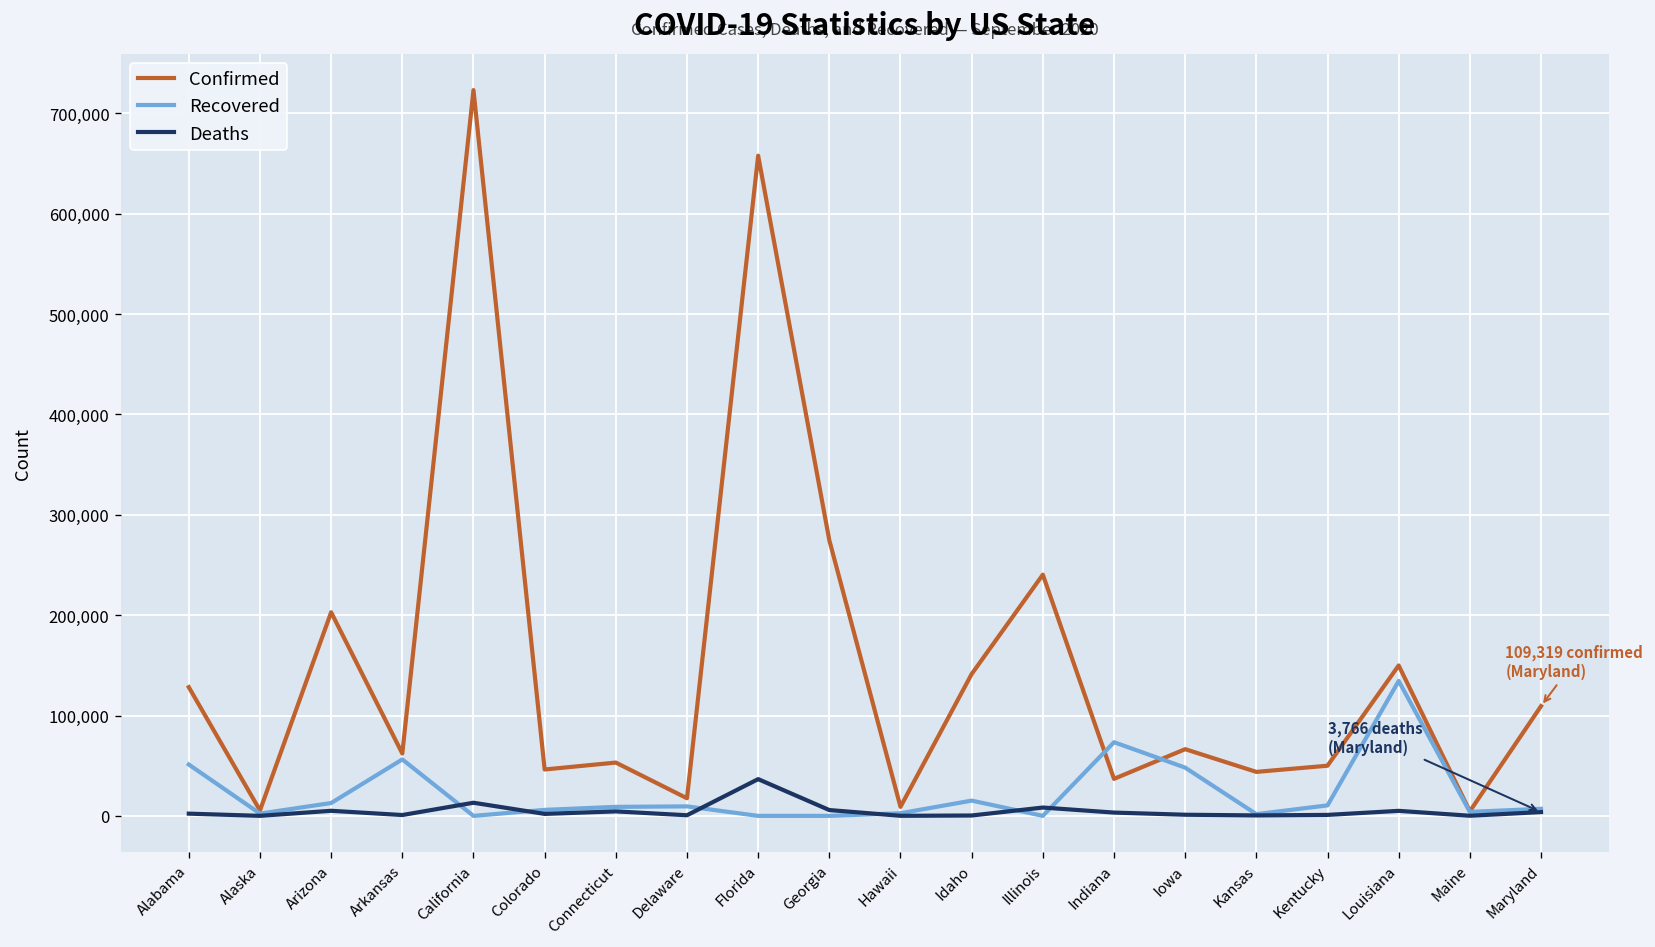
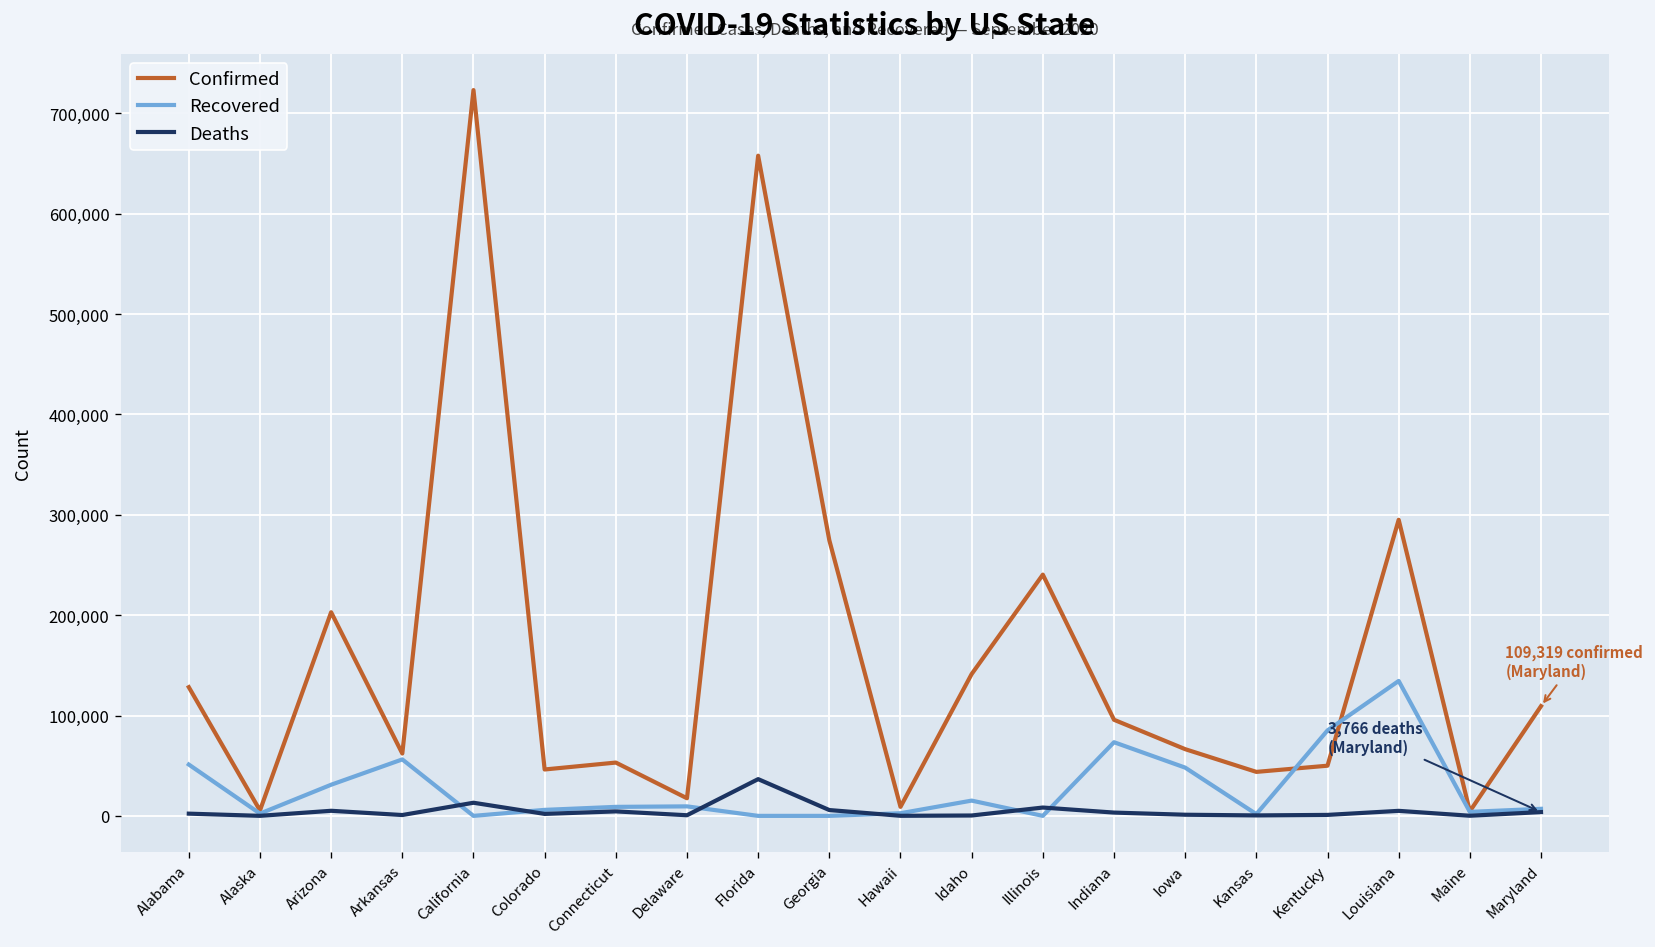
  {
    "Confirmed": {
      "Alabama": "130,000",
      "Alaska": "10,000",
      "Arizona": "200,000",
      "Arkansas": "60,000",
      "California": "720,000",
      "Colorado": "50,000",
      "Connecticut": "50,000",
      "Delaware": "20,000",
      "Florida": "660,000",
      "Georgia": "270,000",
      "Hawaii": "10,000",
      "Idaho": "140,000",
      "Illinois": "240,000",
-     "Indiana": "40,000",
+     "Indiana": "100,000",
      "Iowa": "70,000",
      "Kansas": "40,000",
-     "Louisiana": "150,000"
+     "Louisiana": "300,000"
    },
    "Recovered": {
      "Alabama": "50,000",
-     "Arizona": "10,000",
+     "Arizona": "30,000",
      "Arkansas": "60,000",
      "California": "0",
      "Colorado": "10,000",
      "Connecticut": "10,000",
      "Delaware": "10,000",
      "Florida": "0",
      "Georgia": "0",
      "Idaho": "20,000",
      "Illinois": "0",
      "Indiana": "70,000",
      "Iowa": "50,000",
-     "Kentucky": "10,000",
+     "Kentucky": "90,000",
      "Louisiana": "130,000",
      "Maryland": "10,000"
    },
    "Deaths": {
      "Alabama": "0",
      "Arizona": "10,000",
      "Arkansas": "0",
      "California": "10,000",
      "Colorado": "0",
      "Connecticut": "0",
      "Delaware": "0",
      "Florida": "40,000",
      "Georgia": "10,000",
      "Idaho": "0",
      "Illinois": "10,000",
      "Indiana": "0",
      "Iowa": "0",
      "Kentucky": "0",
      "Maine": "0",
      "Maryland": "0"
    }
  }
